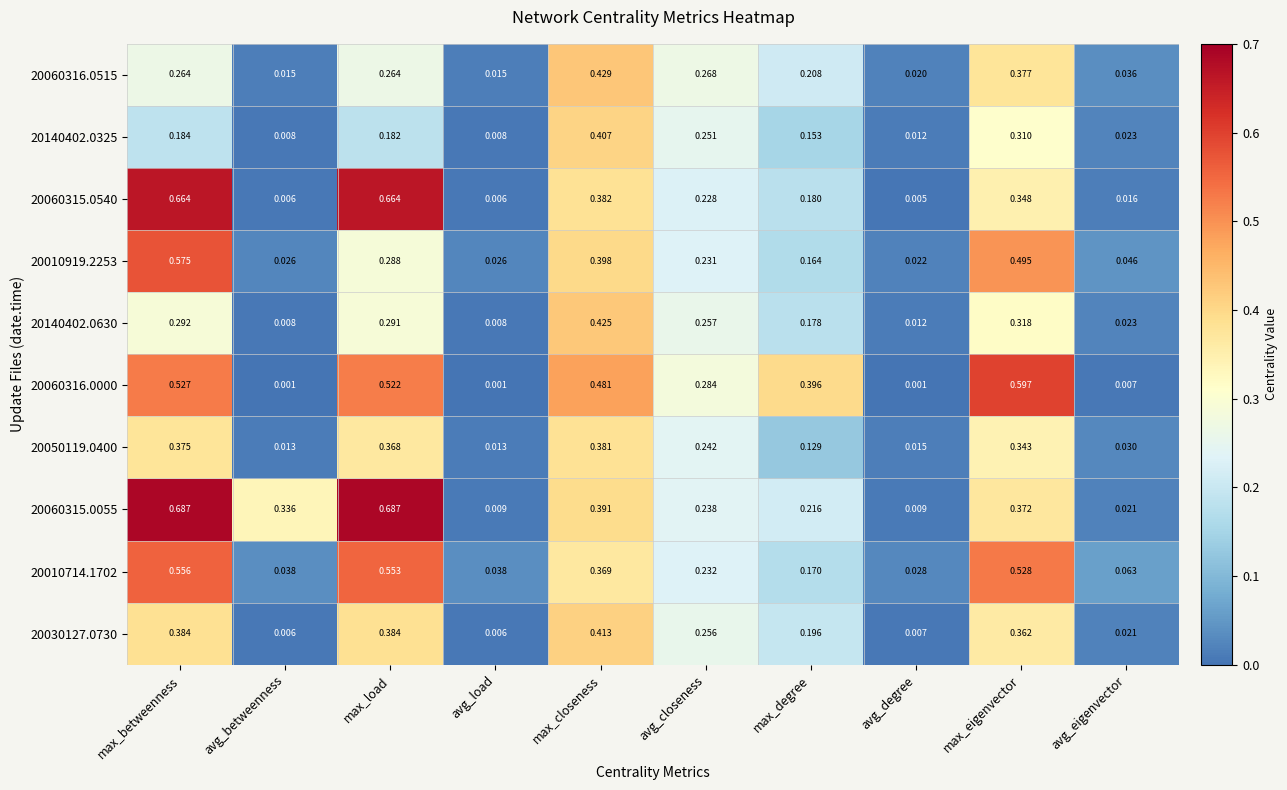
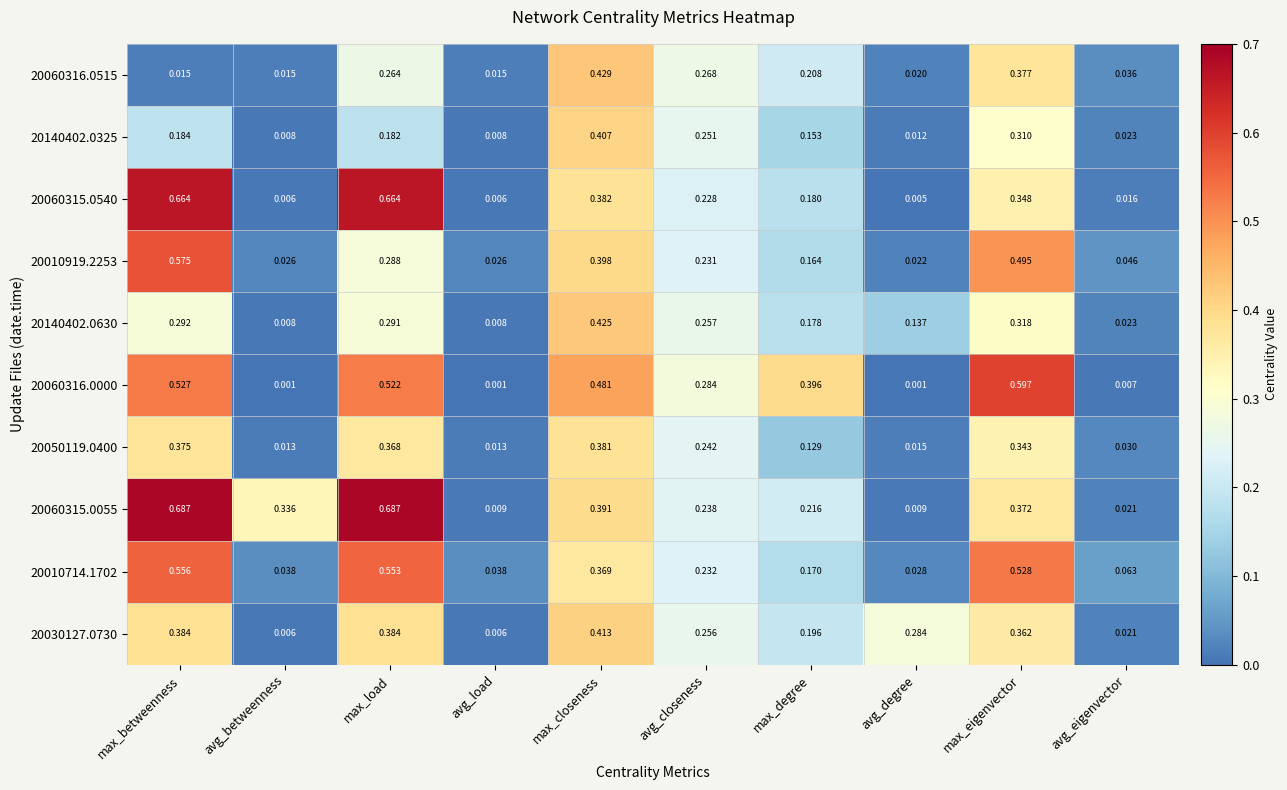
  {
    "20060316.0515": {
-     "max_betweenness": 0.264,
+     "max_betweenness": 0.015,
      "avg_betweenness": 0.015,
      "max_load": 0.264,
      "avg_load": 0.015,
      "max_closeness": 0.429,
      "avg_closeness": 0.268,
      "max_degree": 0.208,
      "avg_degree": 0.020,
      "max_eigenvector": 0.377,
      "avg_eigenvector": 0.036
    },
    "20140402.0325": {
      "max_betweenness": 0.184,
      "avg_betweenness": 0.008,
      "max_load": 0.182,
      "avg_load": 0.008,
      "max_closeness": 0.407,
      "avg_closeness": 0.251,
      "max_degree": 0.153,
      "avg_degree": 0.012,
      "max_eigenvector": 0.310,
      "avg_eigenvector": 0.023
    },
    "20060315.0540": {
      "max_betweenness": 0.664,
      "avg_betweenness": 0.006,
      "max_load": 0.664,
      "avg_load": 0.006,
      "max_closeness": 0.382,
      "avg_closeness": 0.228,
      "max_degree": 0.180,
      "avg_degree": 0.005,
      "max_eigenvector": 0.348,
      "avg_eigenvector": 0.016
    },
    "20010919.2253": {
      "max_betweenness": 0.575,
      "avg_betweenness": 0.026,
      "max_load": 0.288,
      "avg_load": 0.026,
      "max_closeness": 0.398,
      "avg_closeness": 0.231,
      "max_degree": 0.164,
      "avg_degree": 0.022,
      "max_eigenvector": 0.495,
      "avg_eigenvector": 0.046
    },
    "20140402.0630": {
      "max_betweenness": 0.292,
      "avg_betweenness": 0.008,
      "max_load": 0.291,
      "avg_load": 0.008,
      "max_closeness": 0.425,
      "avg_closeness": 0.257,
      "max_degree": 0.178,
-     "avg_degree": 0.012,
+     "avg_degree": 0.137,
      "max_eigenvector": 0.318,
      "avg_eigenvector": 0.023
    },
    "20060316.0000": {
      "max_betweenness": 0.527,
      "avg_betweenness": 0.001,
      "max_load": 0.522,
      "avg_load": 0.001,
      "max_closeness": 0.481,
      "avg_closeness": 0.284,
      "max_degree": 0.396,
      "avg_degree": 0.001,
      "max_eigenvector": 0.597,
      "avg_eigenvector": 0.007
    },
    "20050119.0400": {
      "max_betweenness": 0.375,
      "avg_betweenness": 0.013,
      "max_load": 0.368,
      "avg_load": 0.013,
      "max_closeness": 0.381,
      "avg_closeness": 0.242,
      "max_degree": 0.129,
      "avg_degree": 0.015,
      "max_eigenvector": 0.343,
      "avg_eigenvector": 0.030
    },
    "20060315.0055": {
      "max_betweenness": 0.687,
      "avg_betweenness": 0.336,
      "max_load": 0.687,
      "avg_load": 0.009,
      "max_closeness": 0.391,
      "avg_closeness": 0.238,
      "max_degree": 0.216,
      "avg_degree": 0.009,
      "max_eigenvector": 0.372,
      "avg_eigenvector": 0.021
    },
    "20010714.1702": {
      "max_betweenness": 0.556,
      "avg_betweenness": 0.038,
      "max_load": 0.553,
      "avg_load": 0.038,
      "max_closeness": 0.369,
      "avg_closeness": 0.232,
      "max_degree": 0.170,
      "avg_degree": 0.028,
      "max_eigenvector": 0.528,
      "avg_eigenvector": 0.063
    },
    "20030127.0730": {
      "max_betweenness": 0.384,
      "avg_betweenness": 0.006,
      "max_load": 0.384,
      "avg_load": 0.006,
      "max_closeness": 0.413,
      "avg_closeness": 0.256,
      "max_degree": 0.196,
-     "avg_degree": 0.007,
+     "avg_degree": 0.284,
      "max_eigenvector": 0.362,
      "avg_eigenvector": 0.021
    }
  }
